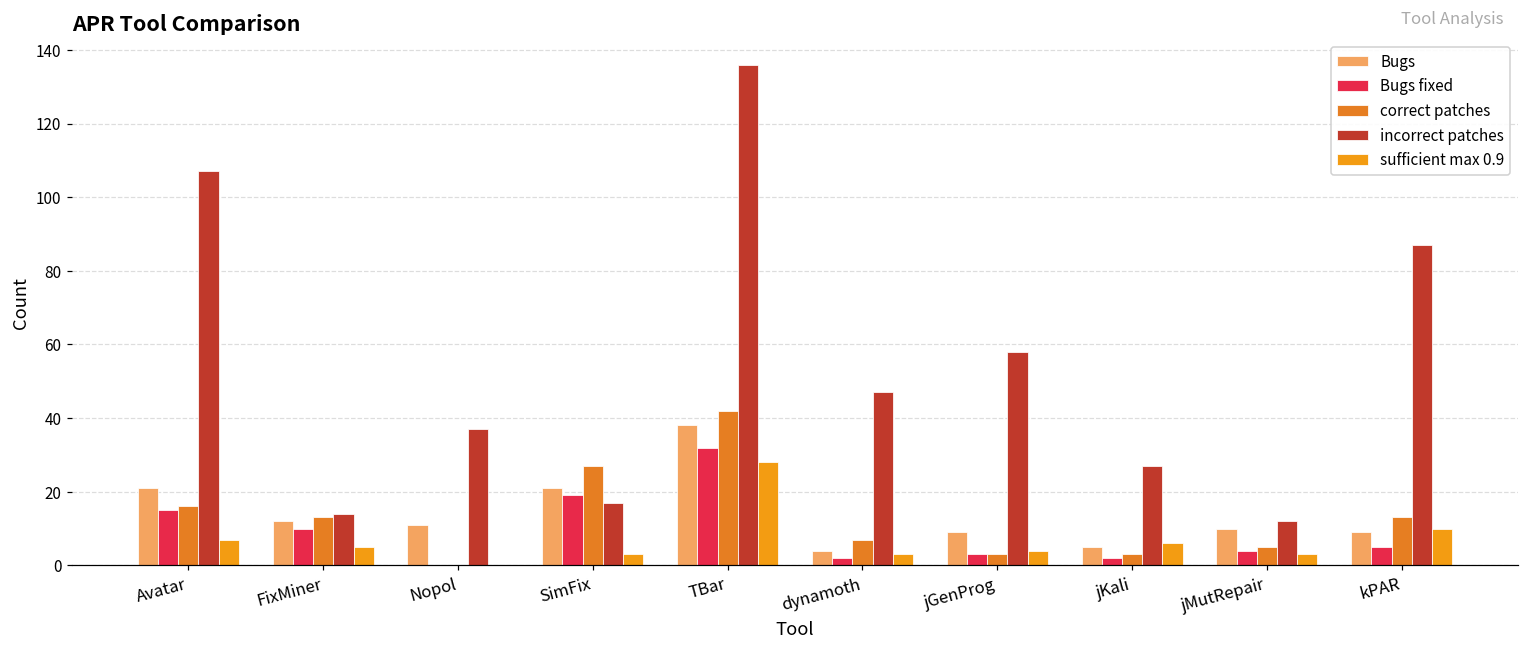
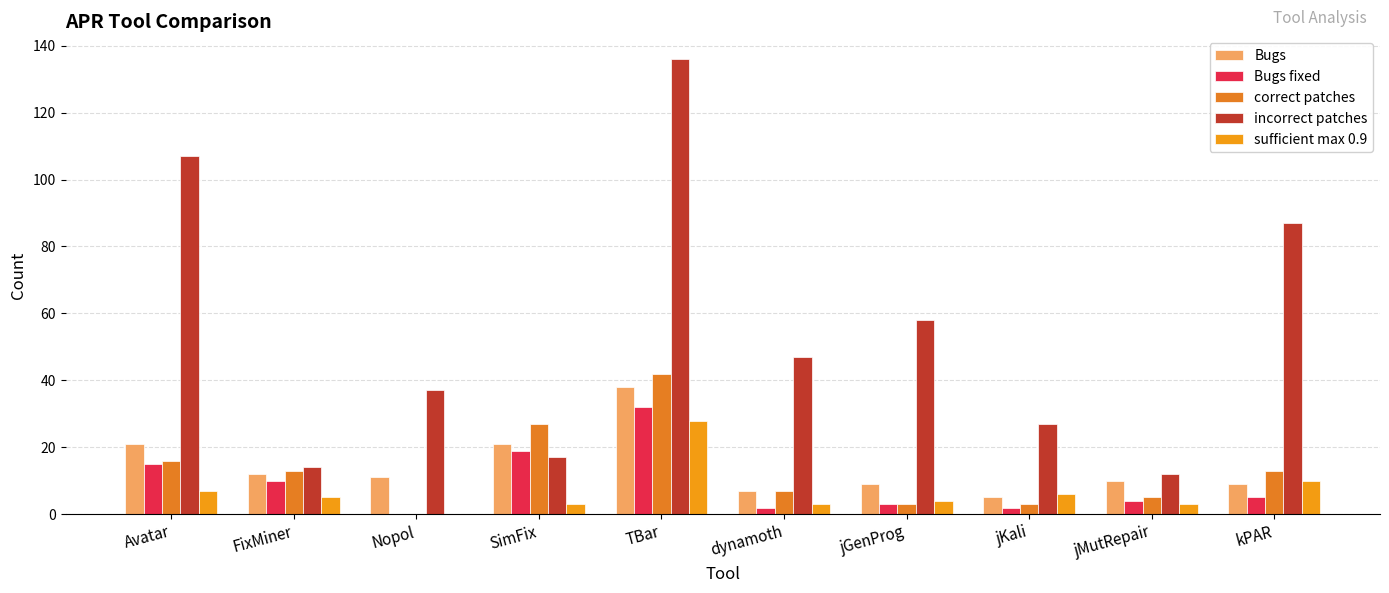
  {
    "Bugs": {
      "Avatar": 21,
      "FixMiner": 12,
      "Nopol": 11,
      "SimFix": 21,
      "TBar": 38,
-     "dynamoth": 4,
+     "dynamoth": 7,
      "jGenProg": 9,
      "jKali": 5,
      "jMutRepair": 10,
      "kPAR": 9
    }
  }
